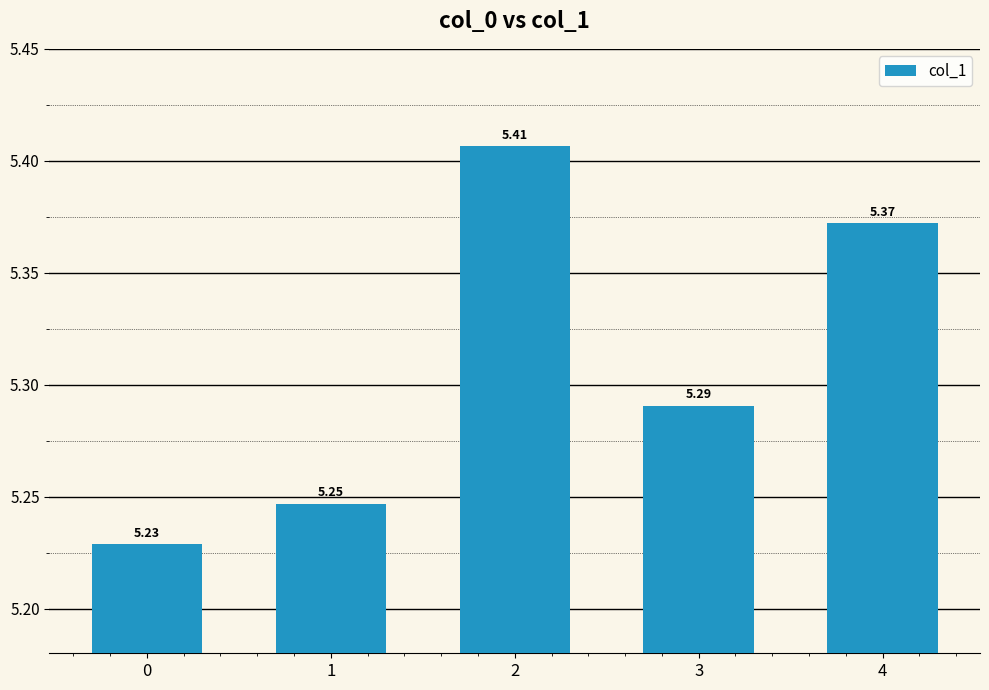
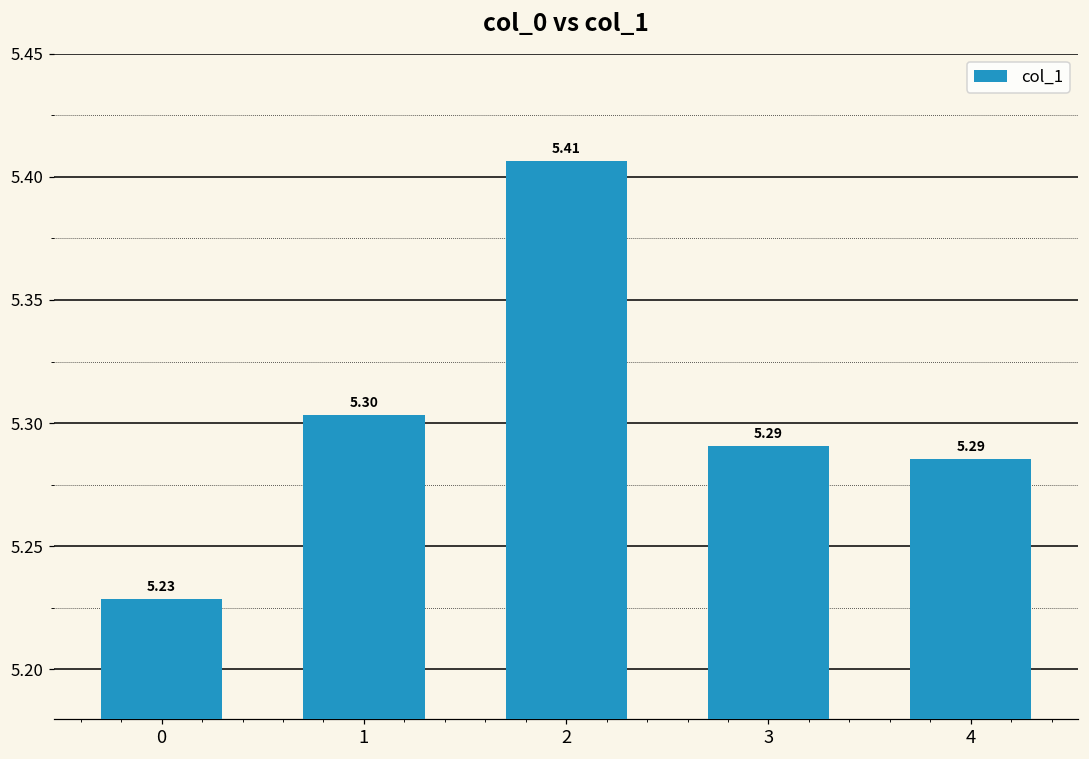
  {
    "0": 5.23,
-   "1": 5.25,
+   "1": 5.30,
    "2": 5.41,
    "3": 5.29,
-   "4": 5.37
+   "4": 5.29
  }
